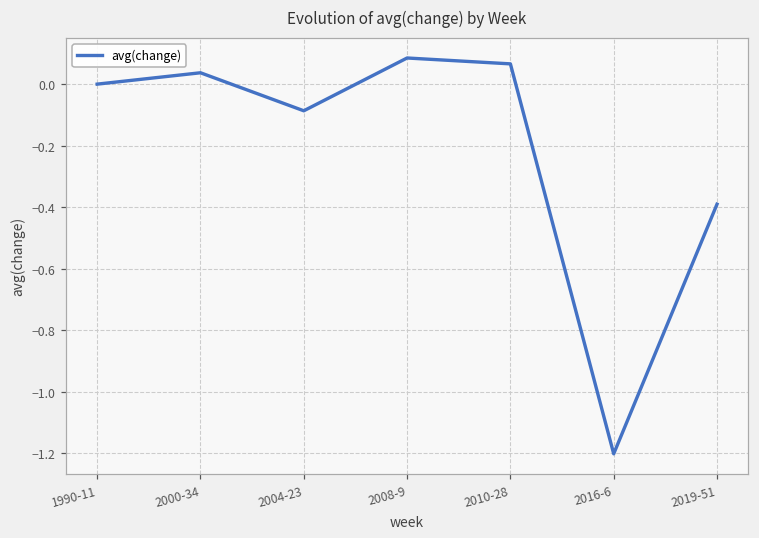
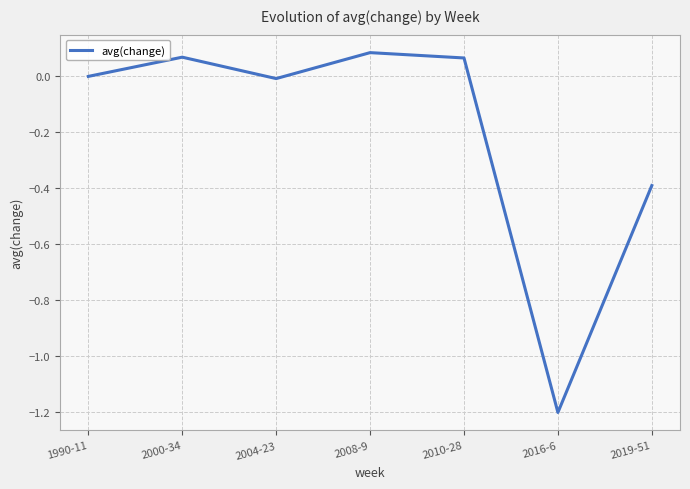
  {
    "1990-11": 0.00,
-   "2000-34": 0.04,
-   "2004-23": -0.09,
+   "2000-34": 0.07,
+   "2004-23": -0.01,
    "2008-9": 0.09,
    "2010-28": 0.07,
    "2016-6": -1.20,
    "2019-51": -0.39
  }
